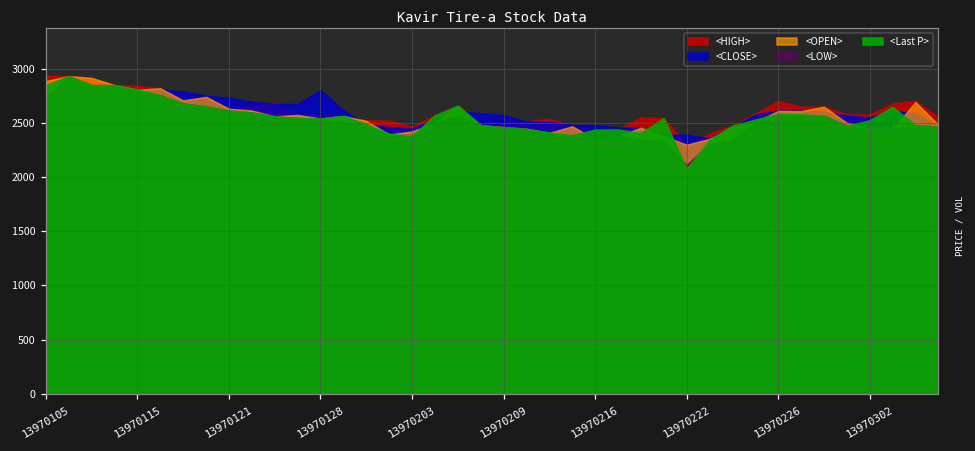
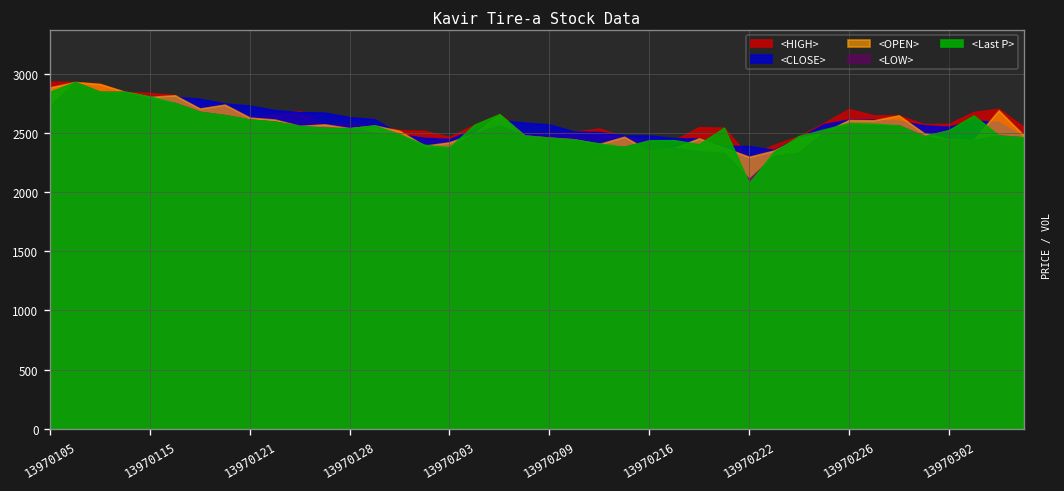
  {
    "<HIGH>": {
      "13970105": 2900,
      "13970115": 2800,
      "13970128": 2600,
      "13970209": 2500,
      "13970226": 2700
    },
    "<CLOSE>": {
      "13970105": 2800,
      "13970121": 2700,
-     "13970128": 2800,
+     "13970128": 2600,
      "13970209": 2600,
      "13970216": 2500,
      "13970222": 2400
    },
    "<OPEN>": {
      "13970105": 2900,
      "13970203": 2400,
      "13970216": 2300
    },
    "<LOW>": {
      "13970105": 2700,
      "13970222": 2100
    },
    "<Last P>": {
      "13970105": 2800,
      "13970222": 2100,
      "13970302": 2500
    }
  }
